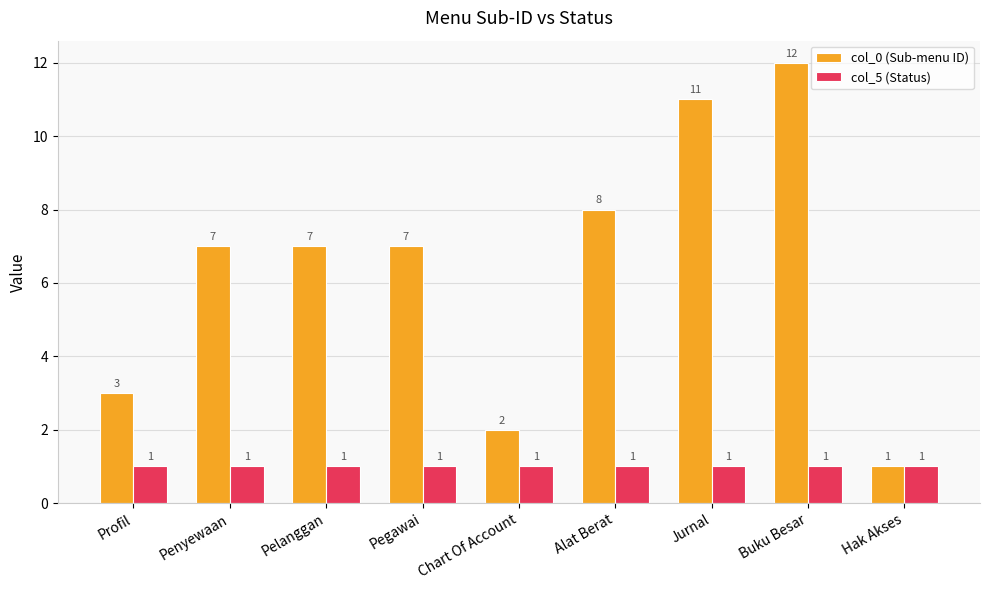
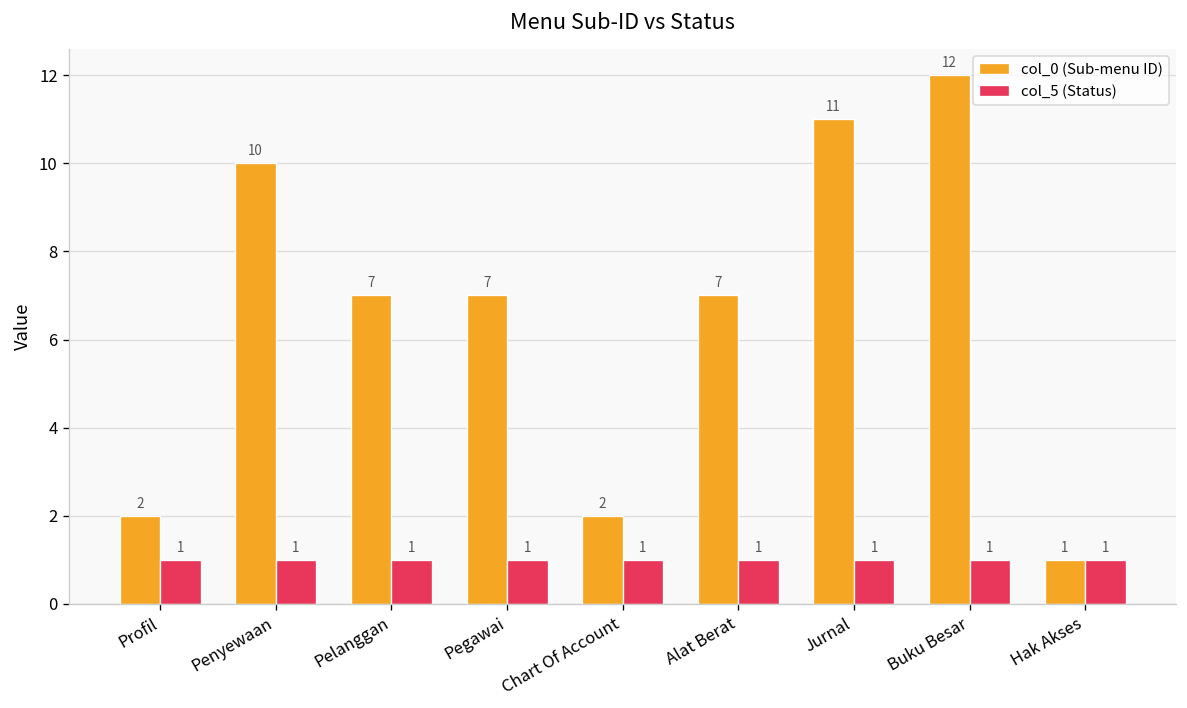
  {
    "col_0 (Sub-menu ID)": {
-     "Profil": 3,
-     "Penyewaan": 7,
+     "Profil": 2,
+     "Penyewaan": 10,
      "Pelanggan": 7,
      "Pegawai": 7,
      "Chart Of Account": 2,
-     "Alat Berat": 8,
+     "Alat Berat": 7,
      "Jurnal": 11,
      "Buku Besar": 12,
      "Hak Akses": 1
    },
    "col_5 (Status)": {
      "Profil": 1,
      "Penyewaan": 1,
      "Pelanggan": 1,
      "Pegawai": 1,
      "Chart Of Account": 1,
      "Alat Berat": 1,
      "Jurnal": 1,
      "Buku Besar": 1,
      "Hak Akses": 1
    }
  }
